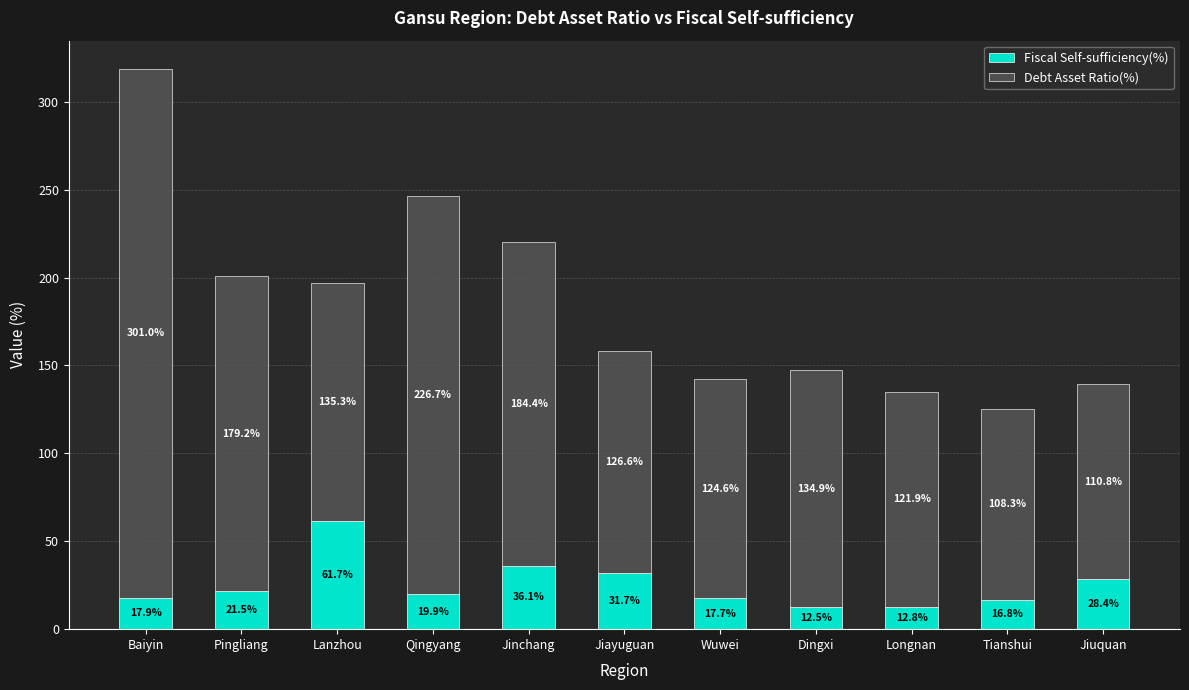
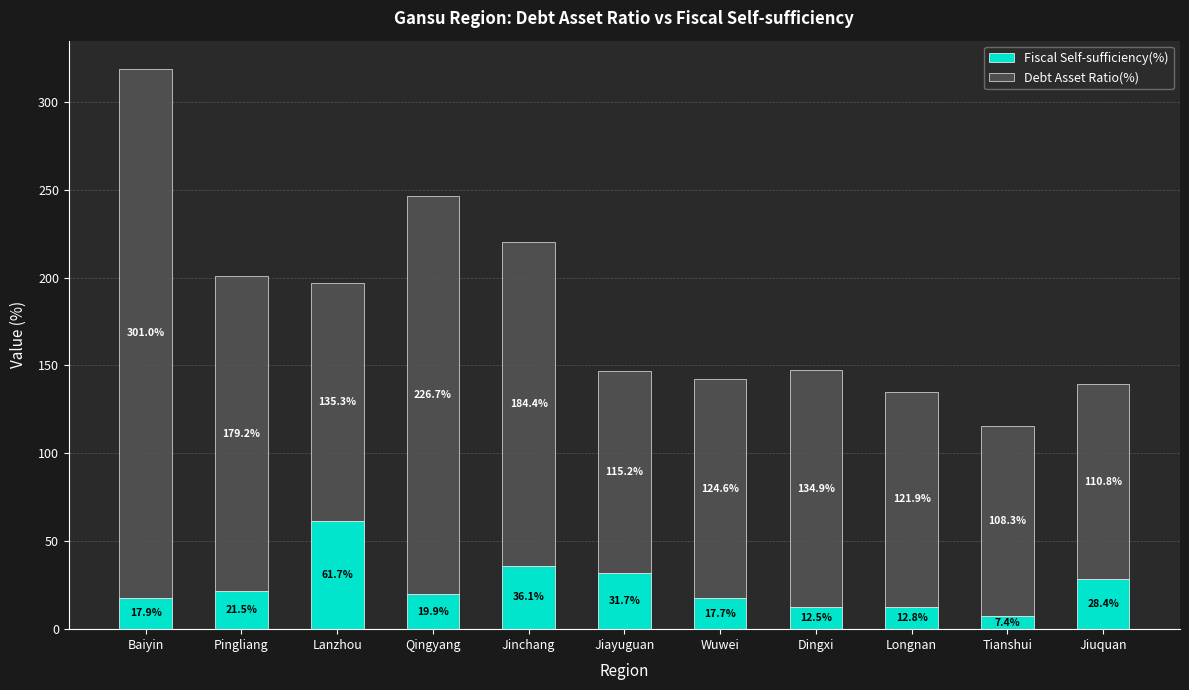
  {
    "Fiscal Self-sufficiency(%)": {
      "Baiyin": "17.9%",
      "Pingliang": "21.5%",
      "Lanzhou": "61.7%",
      "Qingyang": "19.9%",
      "Jinchang": "36.1%",
      "Jiayuguan": "31.7%",
      "Wuwei": "17.7%",
      "Dingxi": "12.5%",
      "Longnan": "12.8%",
-     "Tianshui": "16.8%",
+     "Tianshui": "7.4%",
      "Jiuquan": "28.4%"
    },
    "Debt Asset Ratio(%)": {
      "Baiyin": "301.0%",
      "Pingliang": "179.2%",
      "Lanzhou": "135.3%",
      "Qingyang": "226.7%",
      "Jinchang": "184.4%",
-     "Jiayuguan": "126.6%",
+     "Jiayuguan": "115.2%",
      "Wuwei": "124.6%",
      "Dingxi": "134.9%",
      "Longnan": "121.9%",
      "Tianshui": "108.3%",
      "Jiuquan": "110.8%"
    }
  }
